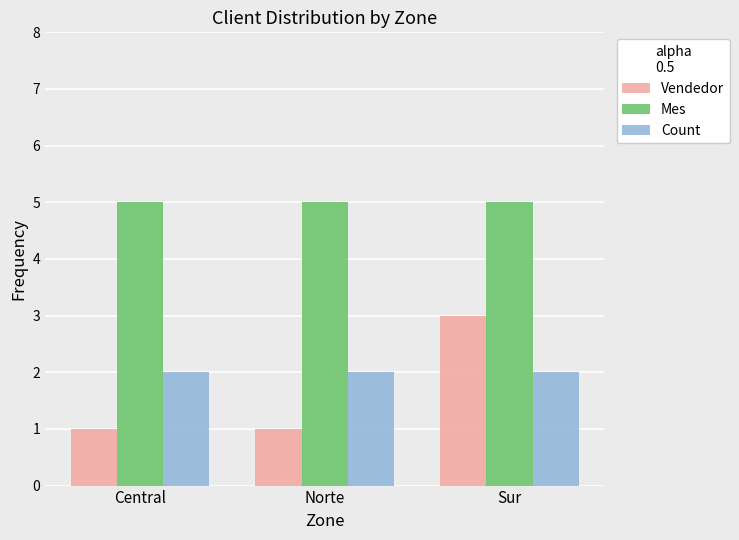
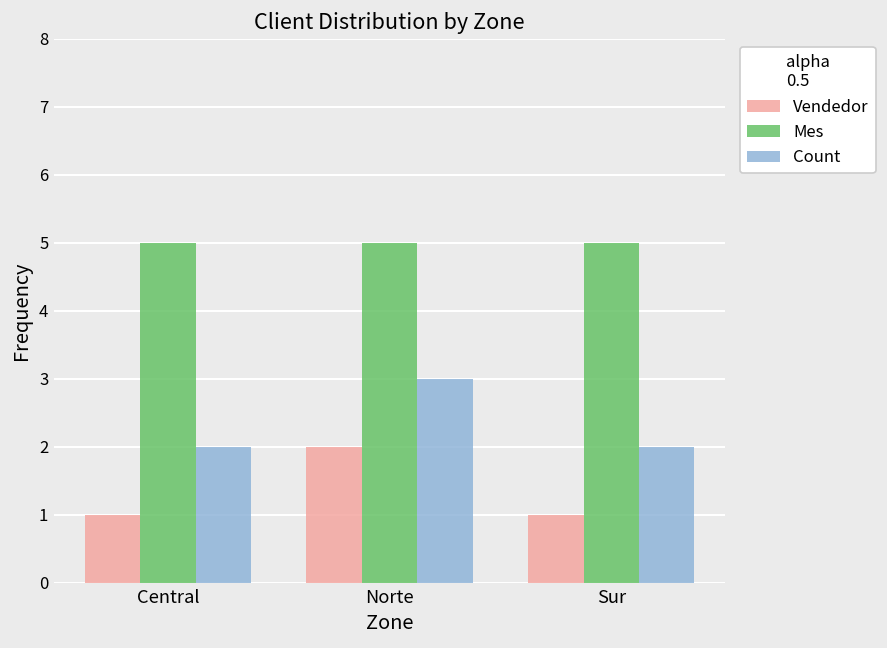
  {
    "Vendedor": {
      "Central": 1,
-     "Norte": 1,
-     "Sur": 3
+     "Norte": 2,
+     "Sur": 1
    },
    "Mes": {
      "Central": 5,
      "Norte": 5,
      "Sur": 5
    },
    "Count": {
      "Central": 2,
-     "Norte": 2,
+     "Norte": 3,
      "Sur": 2
    }
  }
